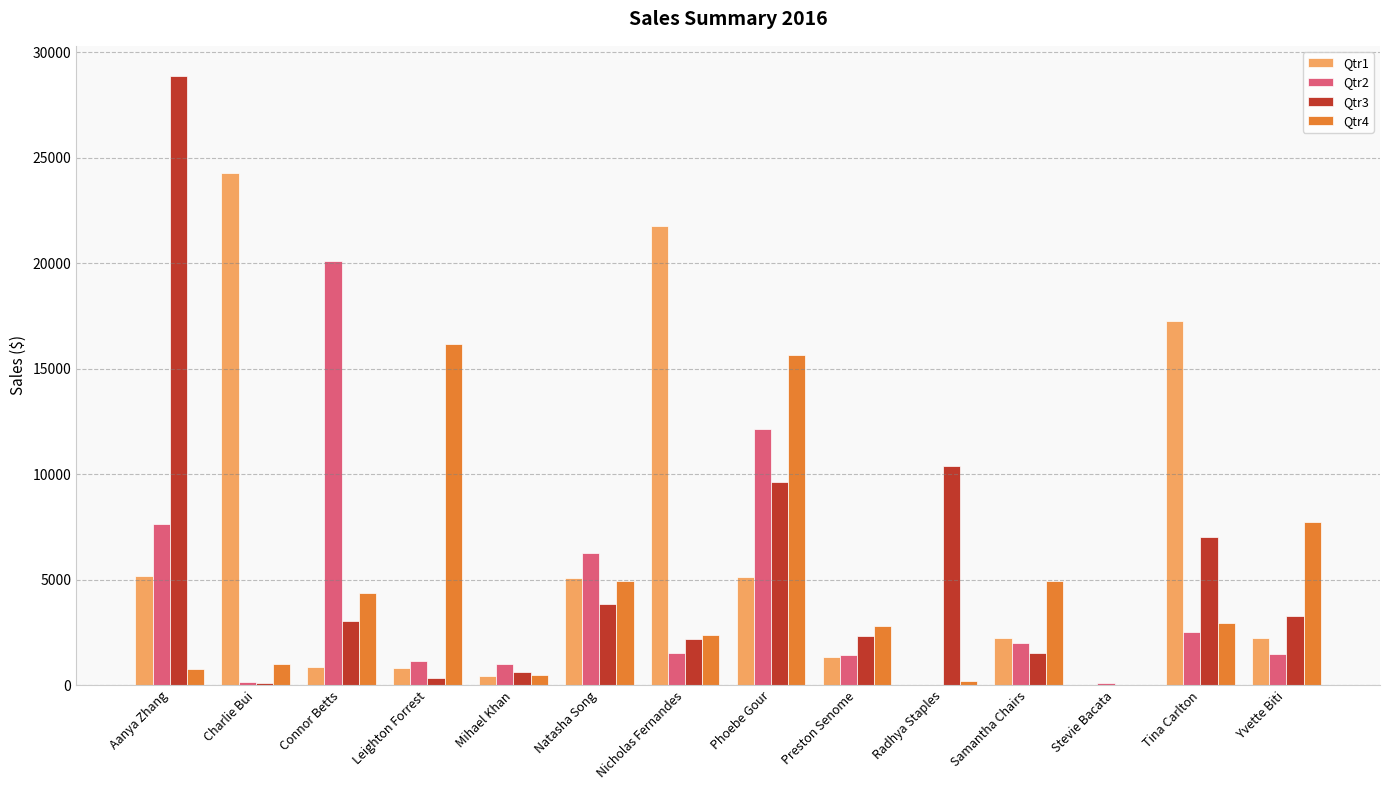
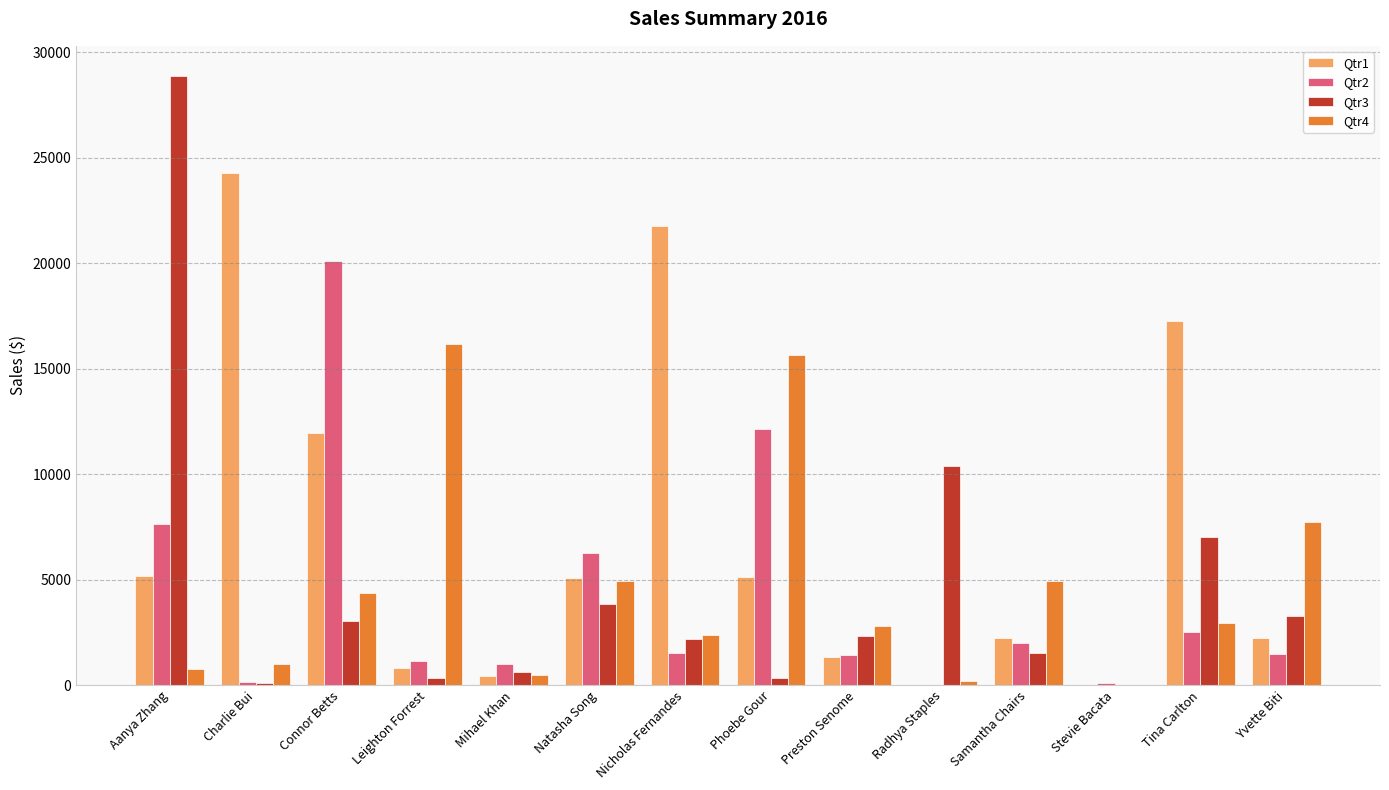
  {
    "Qtr1": {
      "Aanya Zhang": 5200,
      "Charlie Bui": 24300,
-     "Connor Betts": 900,
+     "Connor Betts": 12000,
      "Leighton Forrest": 800,
      "Mihael Khan": 400,
      "Natasha Song": 5100,
      "Nicholas Fernandes": 21800,
      "Phoebe Gour": 5100,
      "Preston Senome": 1300,
      "Radhya Staples": 0,
      "Samantha Chairs": 2200,
      "Stevie Bacata": 0,
      "Tina Carlton": 17200,
      "Yvette Biti": 2300
    },
    "Qtr2": {
      "Aanya Zhang": 7600,
      "Charlie Bui": 100,
      "Connor Betts": 20100,
      "Leighton Forrest": 1100,
      "Mihael Khan": 1000,
      "Natasha Song": 6300,
      "Nicholas Fernandes": 1500,
      "Phoebe Gour": 12200,
      "Preston Senome": 1400,
      "Samantha Chairs": 2000,
      "Tina Carlton": 2500,
      "Yvette Biti": 1500
    },
    "Qtr3": {
      "Aanya Zhang": 28900,
      "Connor Betts": 3100,
      "Leighton Forrest": 300,
      "Mihael Khan": 600,
      "Natasha Song": 3900,
      "Nicholas Fernandes": 2200,
-     "Phoebe Gour": 9600,
+     "Phoebe Gour": 400,
      "Preston Senome": 2300,
      "Radhya Staples": 10400,
      "Samantha Chairs": 1500,
      "Stevie Bacata": 0,
      "Tina Carlton": 7000,
      "Yvette Biti": 3300
    },
    "Qtr4": {
      "Aanya Zhang": 700,
      "Charlie Bui": 1000,
      "Connor Betts": 4400,
      "Leighton Forrest": 16200,
      "Mihael Khan": 500,
      "Natasha Song": 5000,
      "Nicholas Fernandes": 2400,
      "Phoebe Gour": 15700,
      "Preston Senome": 2800,
      "Radhya Staples": 200,
      "Samantha Chairs": 4900,
      "Stevie Bacata": 0,
      "Tina Carlton": 3000,
      "Yvette Biti": 7700
    }
  }
